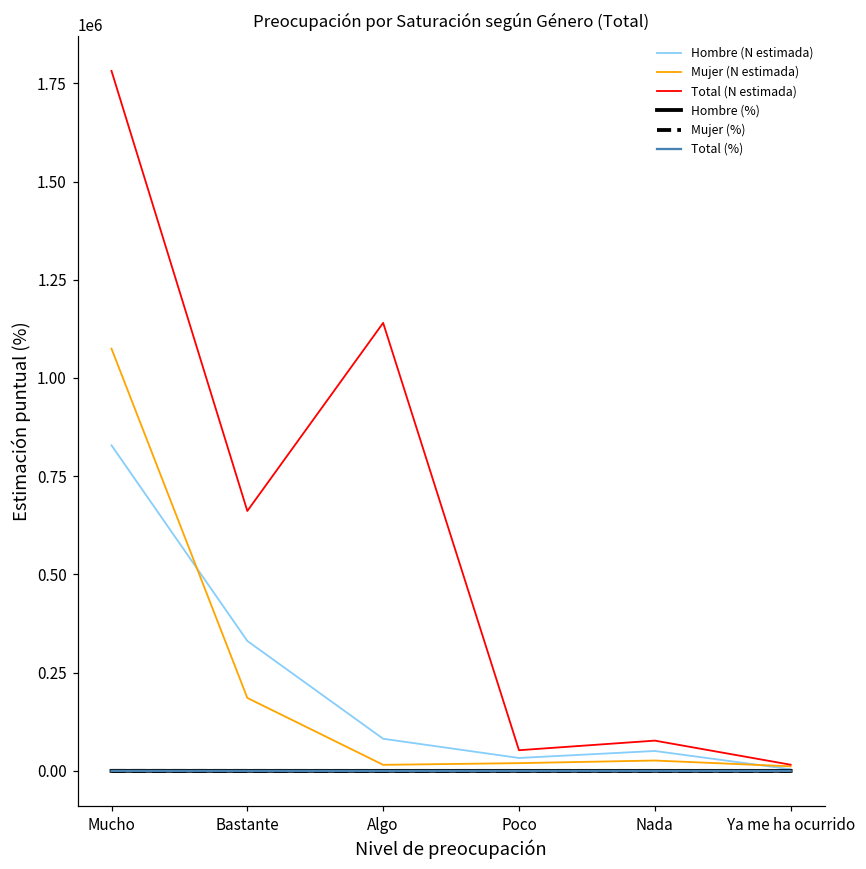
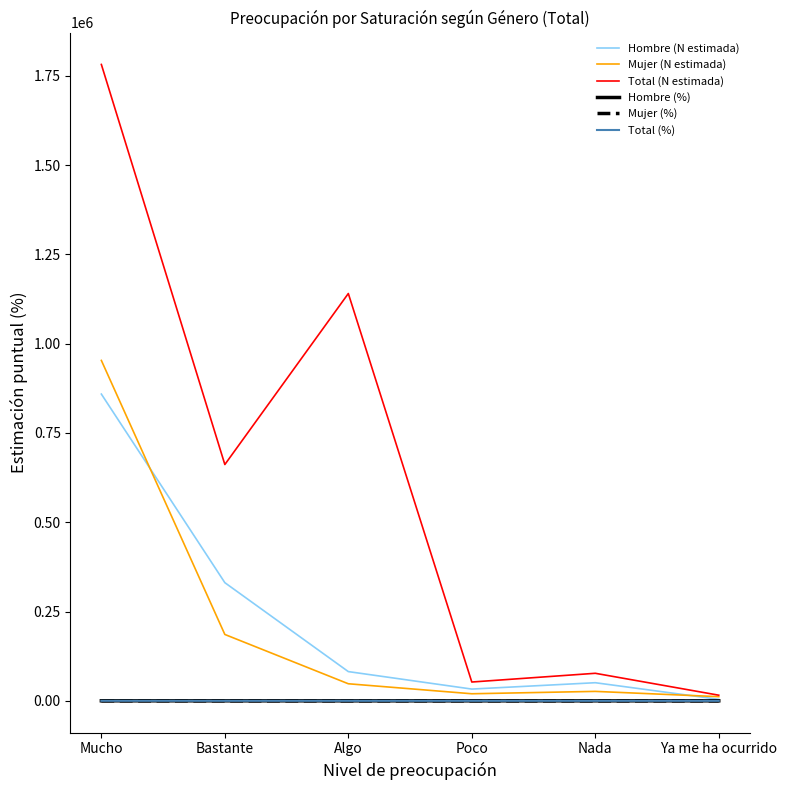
  {
    "Hombre (N estimada)": {
-     "Mucho": 830000,
+     "Mucho": 860000,
      "Bastante": 330000,
      "Algo": 80000,
      "Poco": 30000,
      "Nada": 50000
    },
    "Mujer (N estimada)": {
-     "Mucho": 1070000,
+     "Mucho": 950000,
      "Bastante": 190000,
-     "Algo": 20000,
+     "Algo": 50000,
      "Poco": 20000,
      "Nada": 30000
    },
    "Total (N estimada)": {
      "Mucho": 1780000,
      "Bastante": 660000,
      "Algo": 1140000,
      "Poco": 50000,
      "Nada": 80000
    },
    "Total (%)": {
      "Mucho": 0,
      "Bastante": 0,
      "Algo": 0,
      "Poco": 0,
      "Nada": 0
    }
  }
